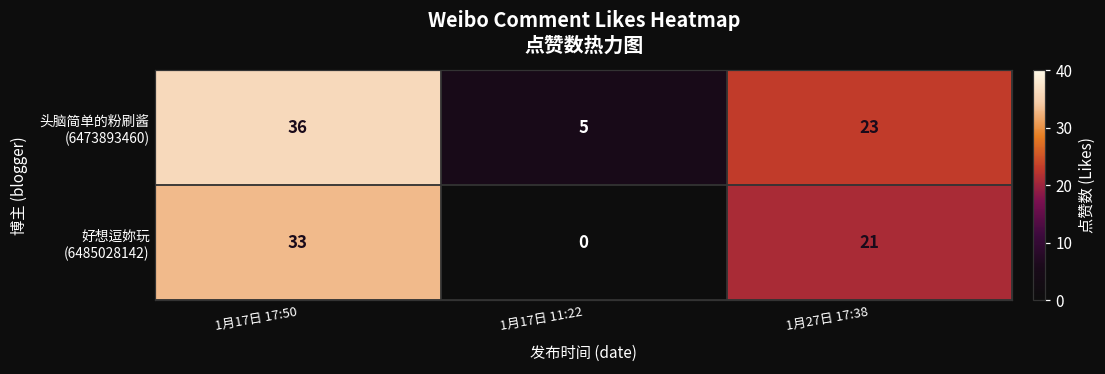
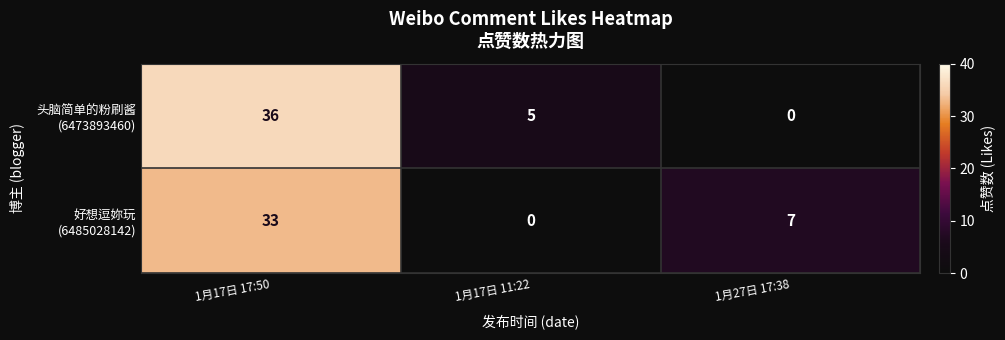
  {
    "头脑简单的粉刷酱 (6473893460)": {
      "1月17日 17:50": 36,
      "1月17日 11:22": 5,
-     "1月27日 17:38": 23
+     "1月27日 17:38": 0
    },
    "好想逗妳玩 (6485028142)": {
      "1月17日 17:50": 33,
      "1月17日 11:22": 0,
-     "1月27日 17:38": 21
+     "1月27日 17:38": 7
    }
  }
